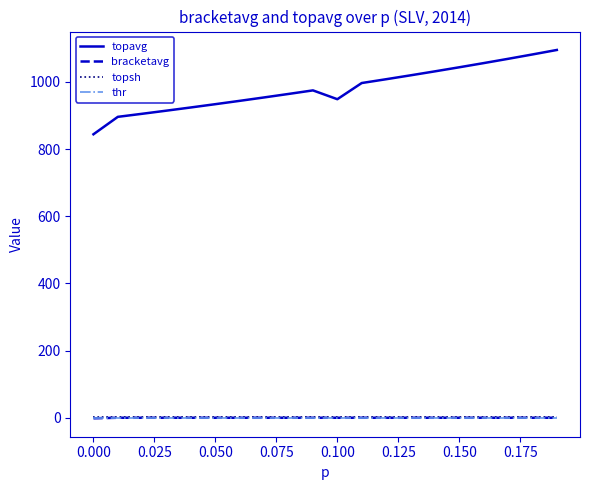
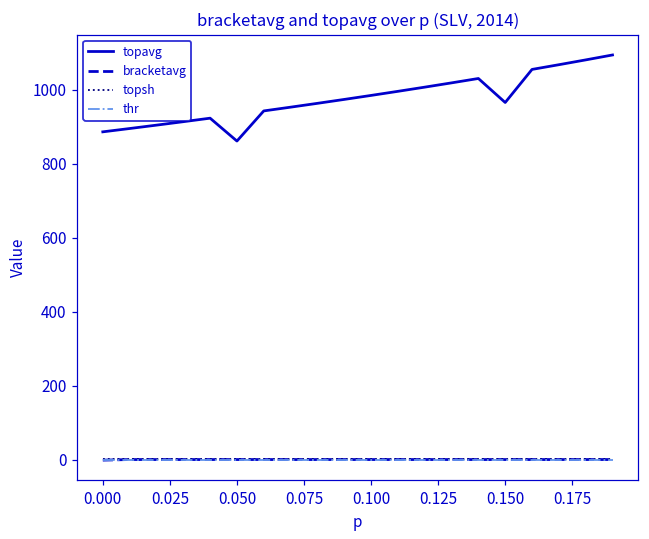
  {
    "topavg": {
-     "0.000": 840,
-     "0.050": 930,
-     "0.100": 950,
-     "0.150": 1040
+     "0.000": 890,
+     "0.050": 860,
+     "0.100": 990,
+     "0.150": 970
    }
  }
